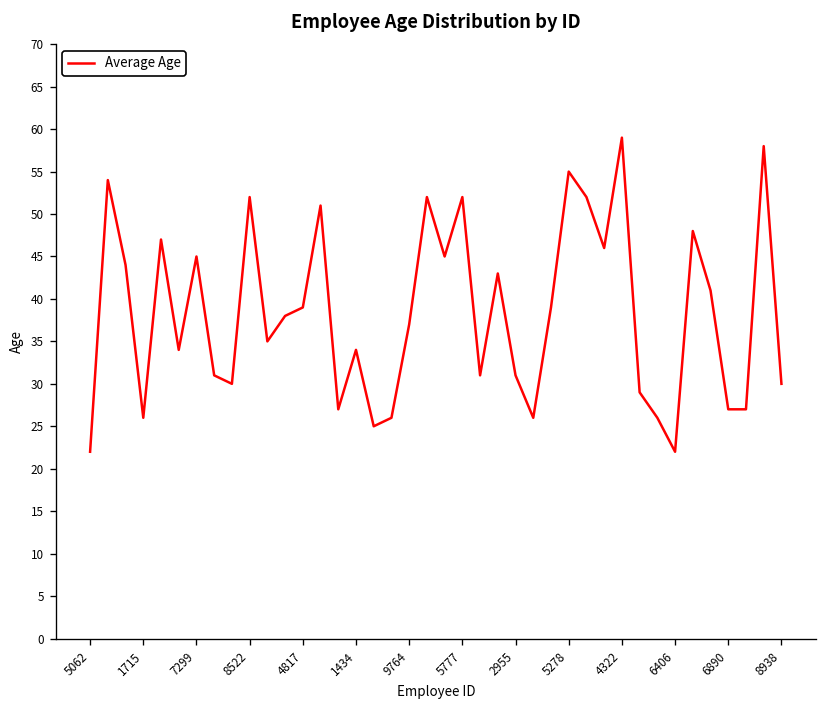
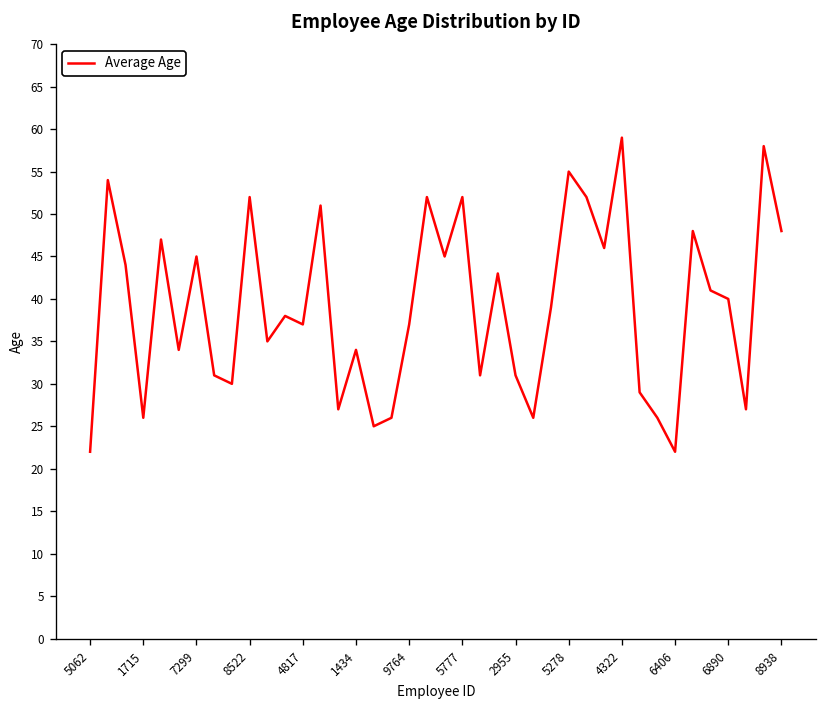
  {
    "5062": 22,
    "1715": 26,
    "7299": 45,
    "8522": 52,
-   "4817": 39,
+   "4817": 37,
    "1434": 34,
    "9764": 37,
    "5777": 52,
    "2955": 31,
    "5278": 55,
    "4322": 59,
    "6406": 22,
-   "6890": 27,
-   "8938": 30
+   "6890": 40,
+   "8938": 48
  }
